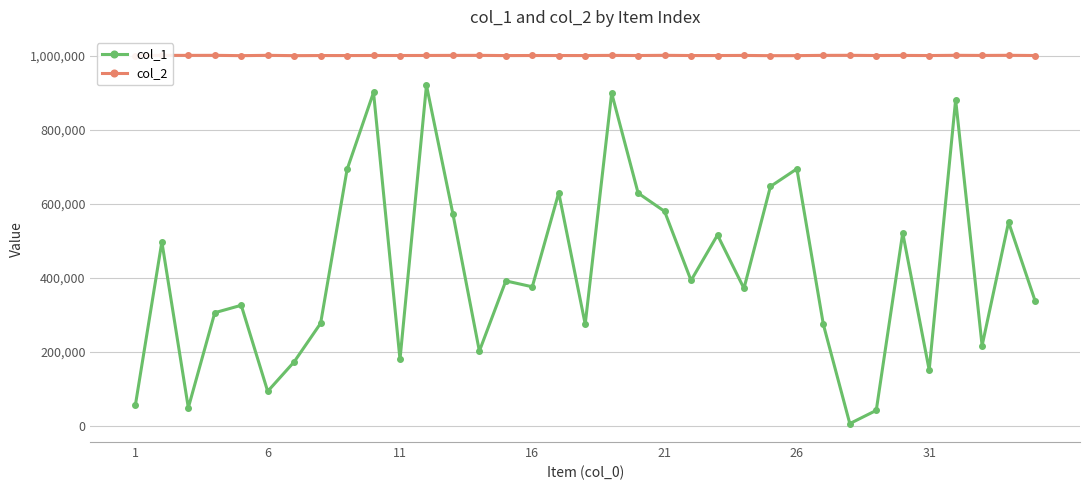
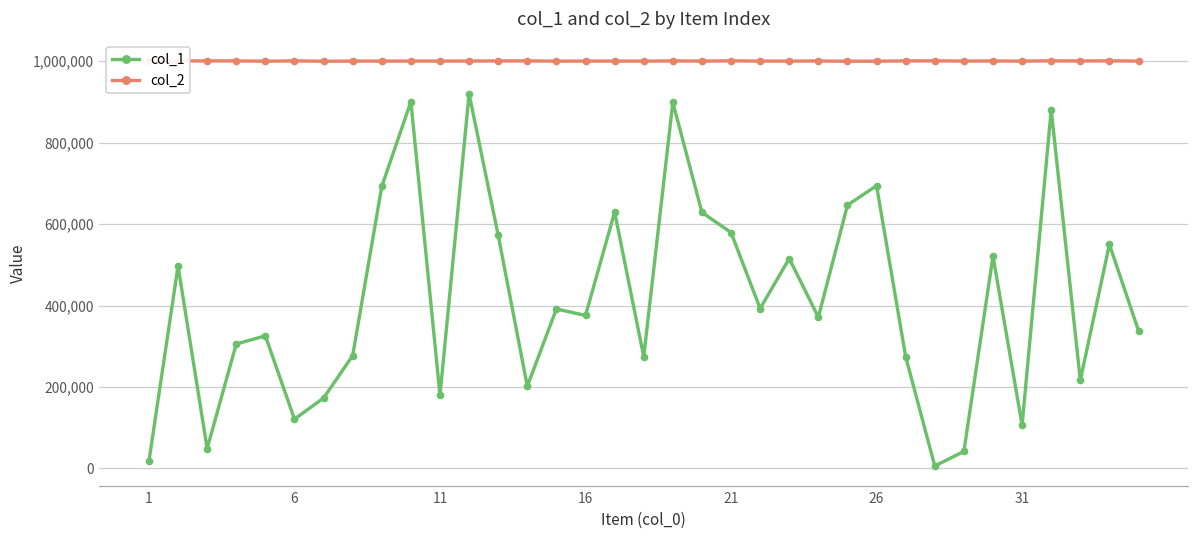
  {
    "col_1": {
-     "1": "60,000",
-     "6": "90,000",
+     "1": "20,000",
+     "6": "120,000",
      "11": "180,000",
      "16": "380,000",
      "21": "580,000",
      "26": "690,000",
-     "31": "150,000"
+     "31": "110,000"
    },
    "col_2": {
      "6": "1,000,000",
      "11": "1,000,000",
      "16": "1,000,000",
      "21": "1,000,000",
      "26": "1,000,000",
      "31": "1,000,000"
    }
  }
